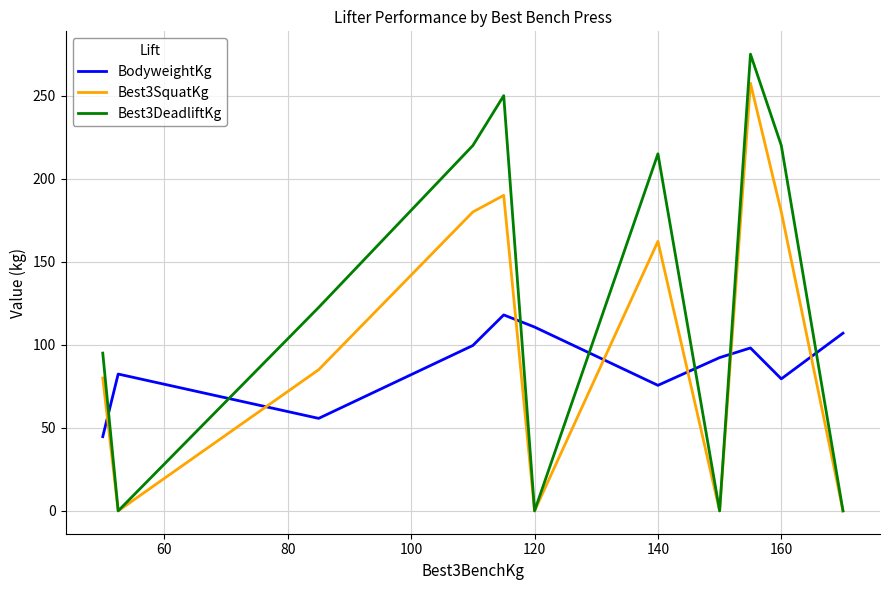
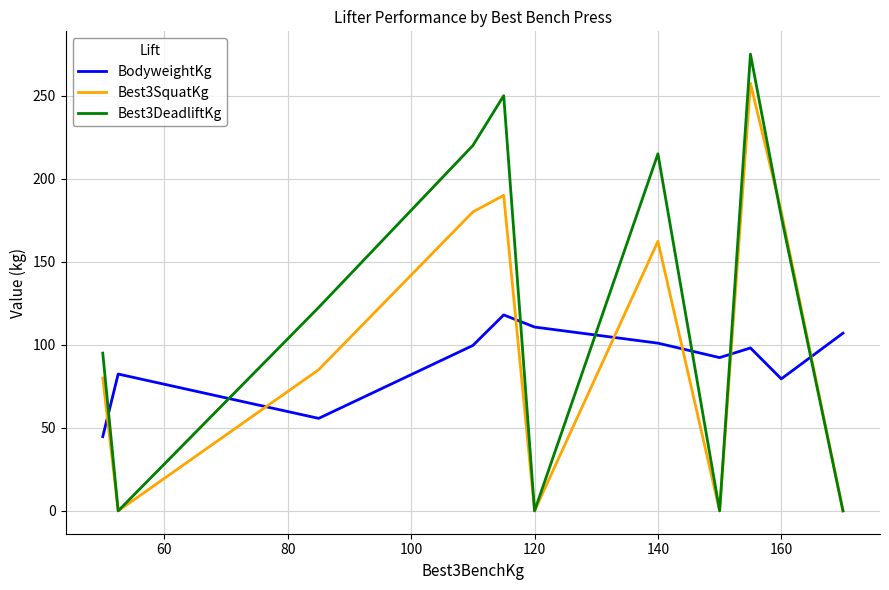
  {
    "BodyweightKg": {
      "120": 111,
-     "140": 76,
+     "140": 101,
      "160": 80
    },
    "Best3SquatKg": {
      "140": 162,
      "160": 180
    },
    "Best3DeadliftKg": {
      "140": 215,
-     "160": 220
+     "160": 177
    }
  }
